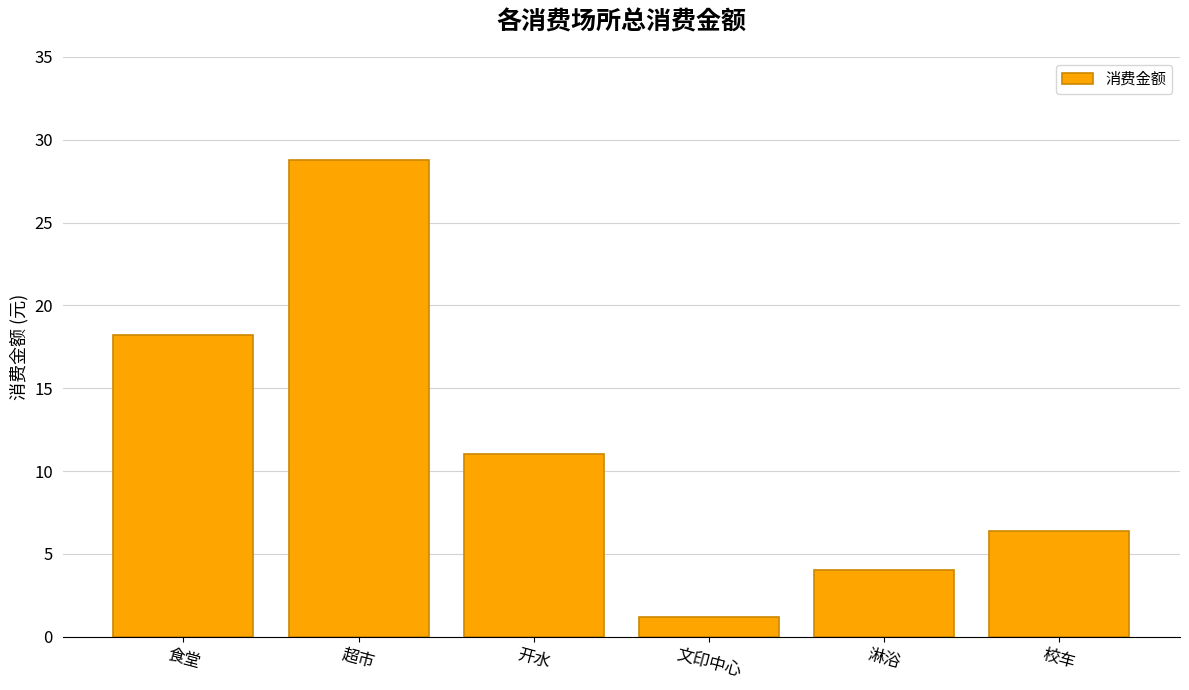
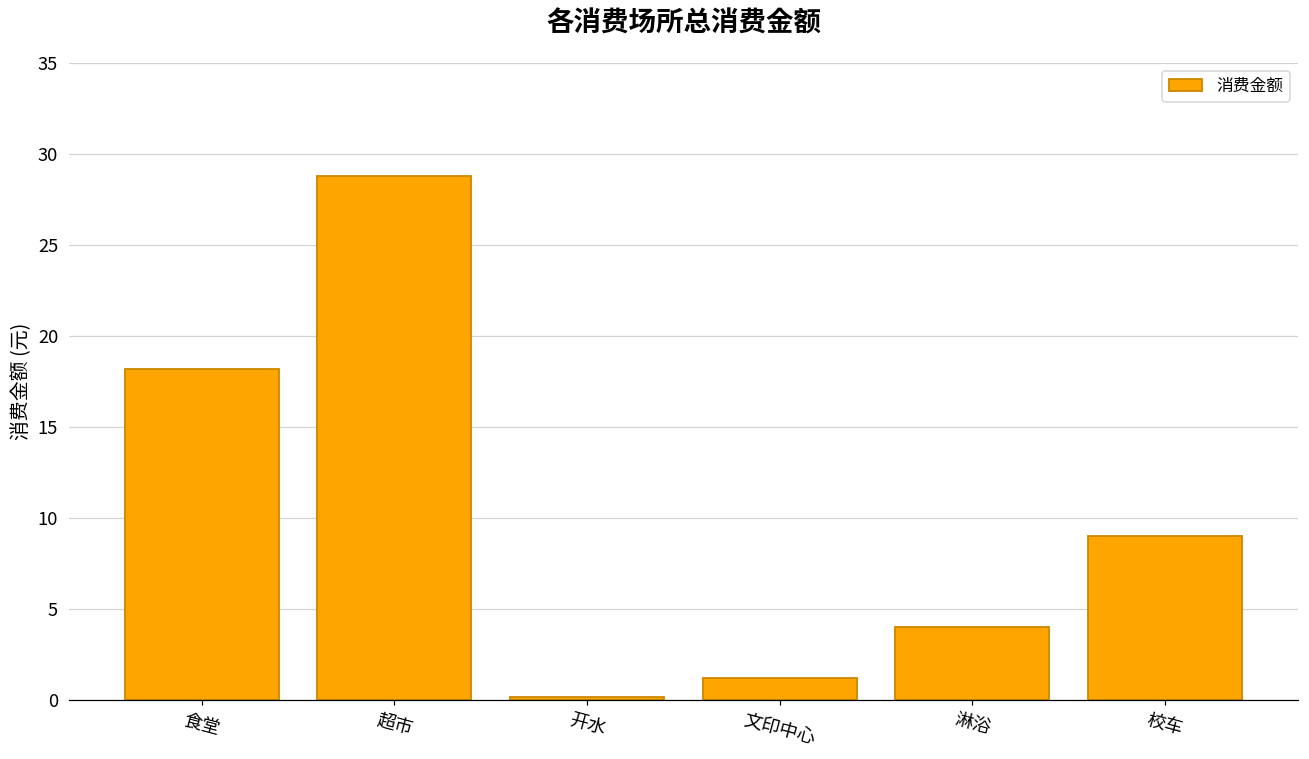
  {
    "食堂": 18.2,
    "超市": 28.8,
-   "开水": 11.0,
+   "开水": 0.2,
    "文印中心": 1.2,
    "淋浴": 4.0,
-   "校车": 6.4
+   "校车": 9.0
  }
